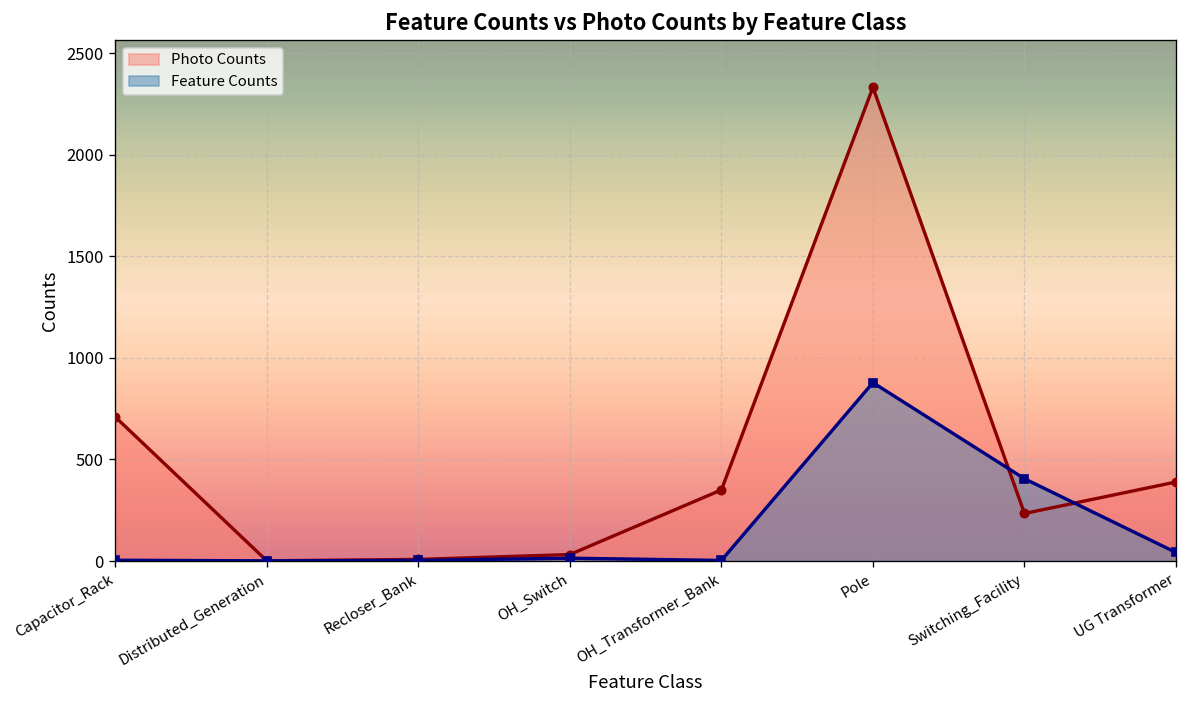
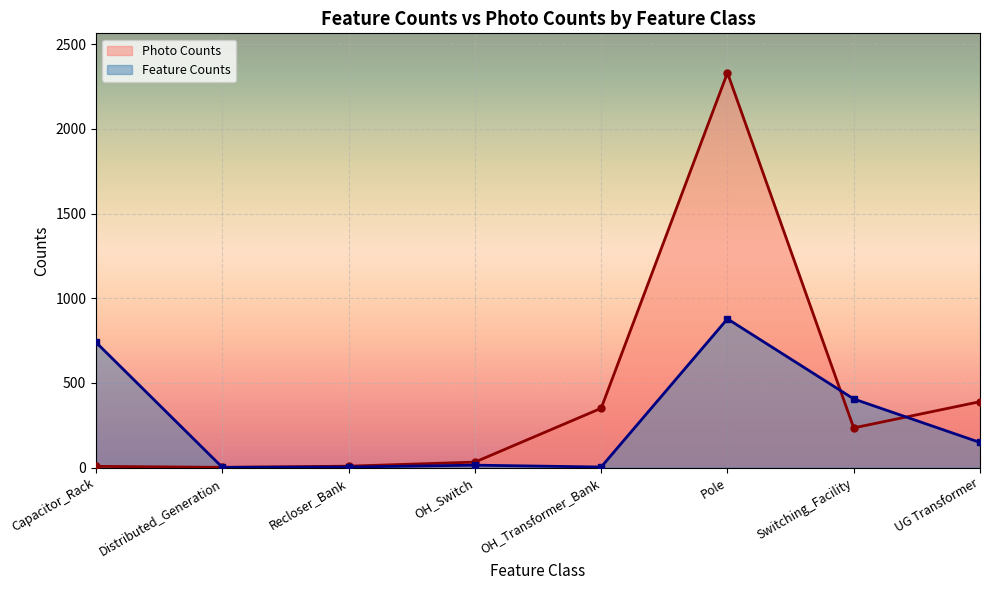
  {
    "Photo Counts": {
-     "Capacitor_Rack": 710,
+     "Capacitor_Rack": 10,
      "OH_Switch": 30,
      "OH_Transformer_Bank": 350,
      "Pole": 2330,
      "Switching_Facility": 230,
      "UG Transformer": 390
    },
    "Feature Counts": {
-     "Capacitor_Rack": 0,
+     "Capacitor_Rack": 740,
      "OH_Switch": 10,
      "OH_Transformer_Bank": 0,
      "Pole": 880,
      "Switching_Facility": 410,
-     "UG Transformer": 40
+     "UG Transformer": 150
    }
  }
